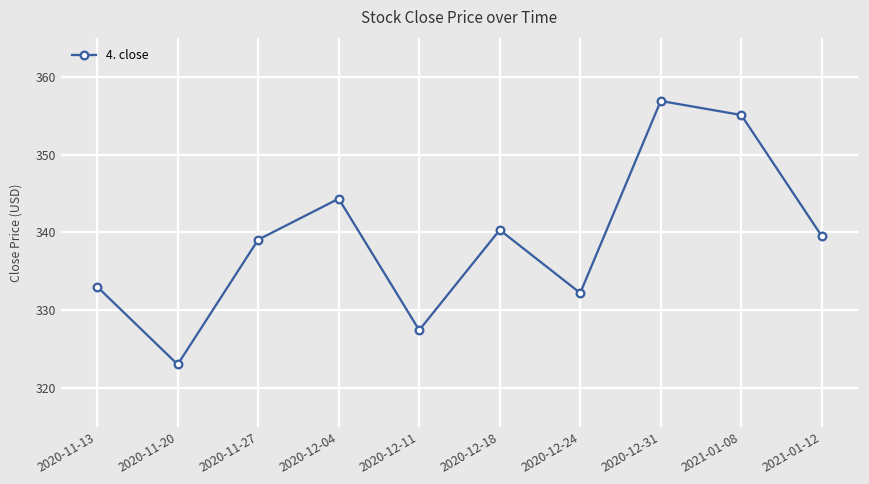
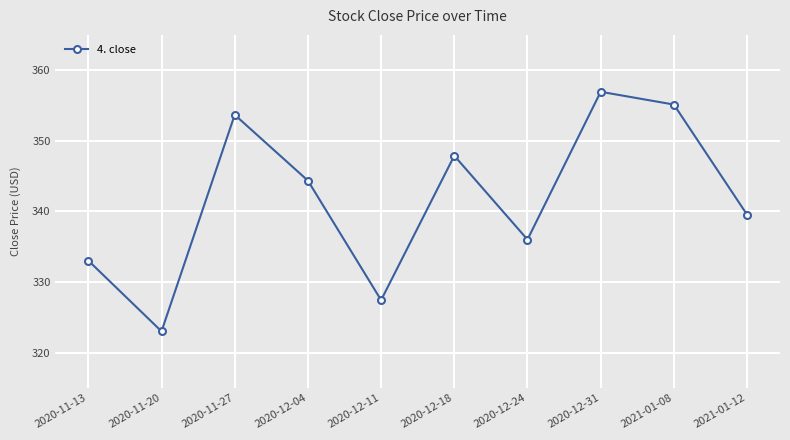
  {
    "2020-11-13": 333,
    "2020-11-20": 323,
-   "2020-11-27": 339,
+   "2020-11-27": 354,
    "2020-12-04": 344,
    "2020-12-11": 327,
-   "2020-12-18": 340,
-   "2020-12-24": 332,
+   "2020-12-18": 348,
+   "2020-12-24": 336,
    "2020-12-31": 357,
    "2021-01-08": 355,
    "2021-01-12": 340
  }
